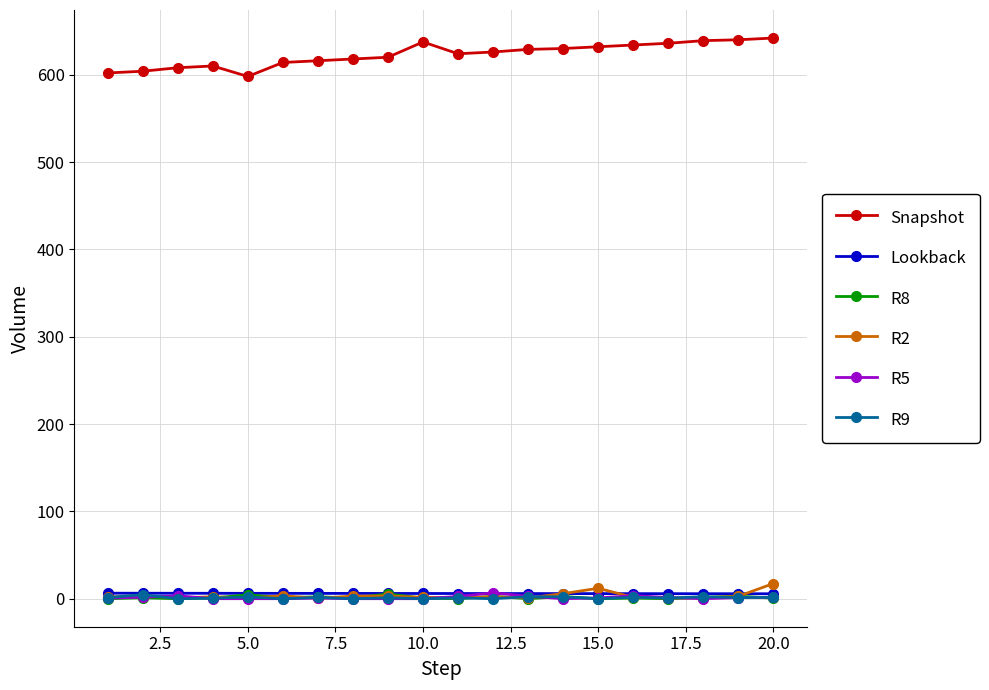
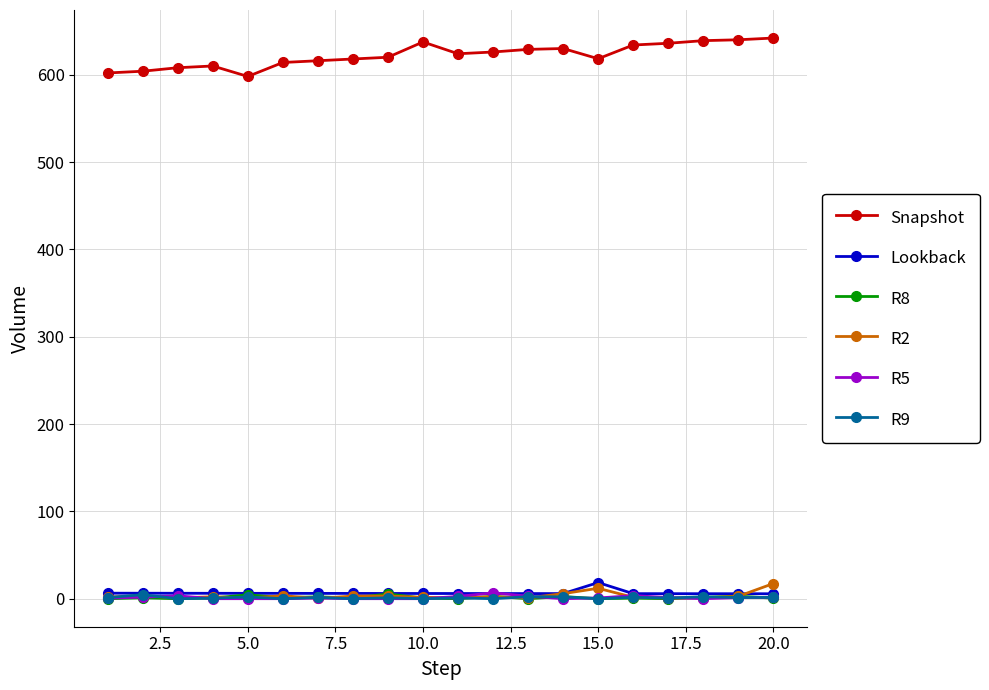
  {
    "Snapshot": {
      "5.0": 600,
      "10.0": 640,
-     "15.0": 630,
+     "15.0": 620,
      "20.0": 640
    },
    "Lookback": {
      "10.0": 10,
-     "15.0": 10,
+     "15.0": 20,
      "20.0": 10
    },
    "R2": {
      "15.0": 10,
      "20.0": 20
    }
  }
